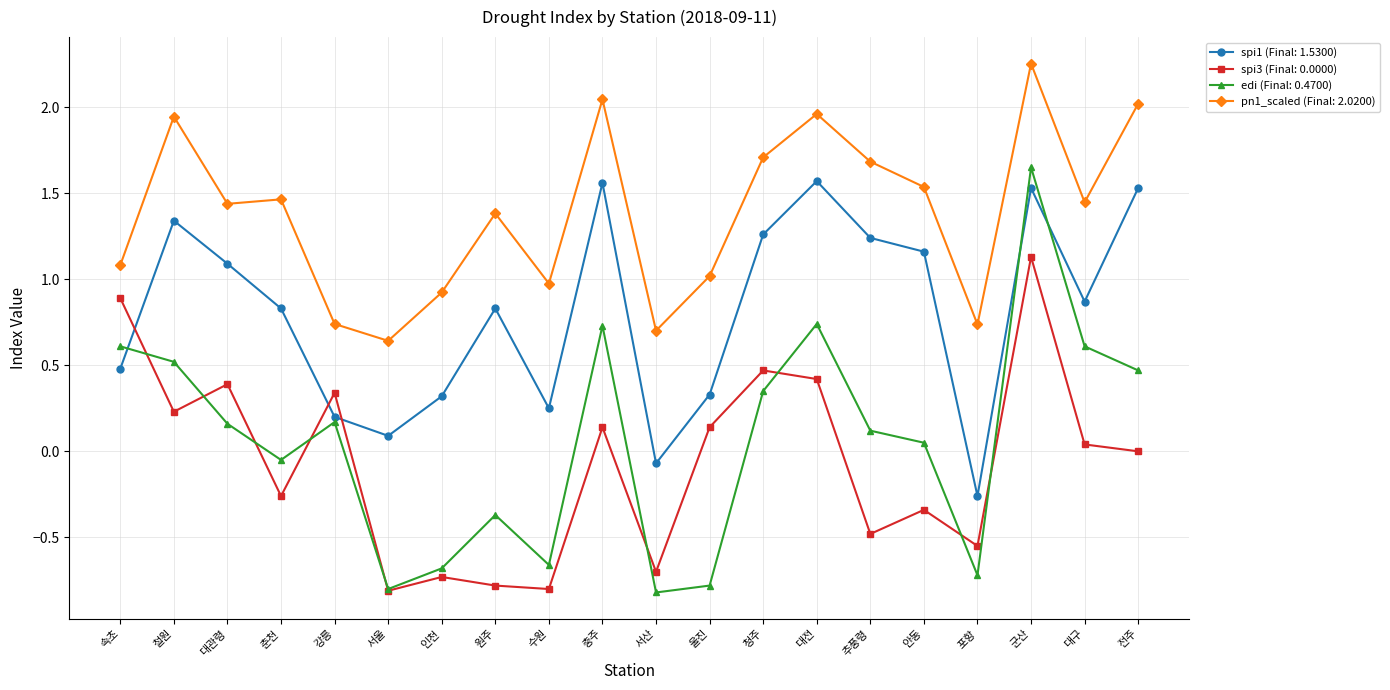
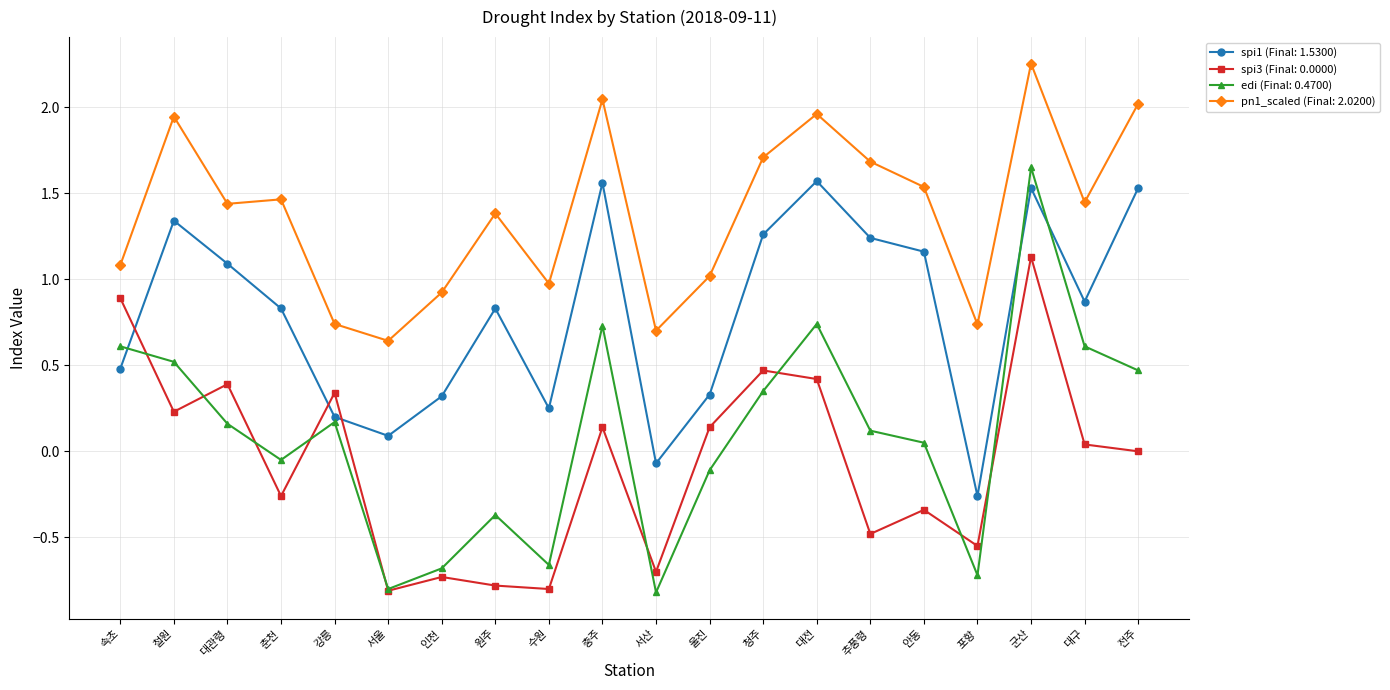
  {
    "spi1 (Final: 1.5300)": {
      "속초": 0.48,
      "철원": 1.34,
      "대관령": 1.09,
      "춘천": 0.83,
      "강릉": 0.20,
      "서울": 0.09,
      "인천": 0.32,
      "원주": 0.83,
      "수원": 0.25,
      "충주": 1.56,
      "서산": -0.07,
      "울진": 0.33,
      "청주": 1.26,
      "대전": 1.57,
      "추풍령": 1.24,
      "안동": 1.16,
      "포항": -0.26,
      "군산": 1.53,
      "대구": 0.87,
      "전주": 1.53
    },
    "spi3 (Final: 0.0000)": {
      "속초": 0.89,
      "철원": 0.23,
      "대관령": 0.39,
      "춘천": -0.26,
      "강릉": 0.34,
      "인천": -0.73,
      "원주": -0.78,
      "수원": -0.80,
      "충주": 0.14,
      "서산": -0.70,
      "울진": 0.14,
      "청주": 0.47,
      "대전": 0.42,
      "추풍령": -0.48,
      "안동": -0.34,
      "포항": -0.55,
      "군산": 1.13,
      "대구": 0.04,
      "전주": 0.00
    },
    "edi (Final: 0.4700)": {
      "속초": 0.61,
      "철원": 0.52,
      "대관령": 0.16,
      "춘천": -0.05,
      "강릉": 0.17,
      "인천": -0.68,
      "원주": -0.37,
      "수원": -0.66,
      "충주": 0.73,
      "서산": -0.82,
-     "울진": -0.78,
+     "울진": -0.11,
      "청주": 0.35,
      "대전": 0.74,
      "추풍령": 0.12,
      "안동": 0.05,
      "포항": -0.72,
      "군산": 1.65,
      "대구": 0.61,
      "전주": 0.47
    },
    "pn1_scaled (Final: 2.0200)": {
      "속초": 1.08,
      "철원": 1.95,
      "대관령": 1.44,
      "춘천": 1.46,
      "강릉": 0.74,
      "서울": 0.64,
      "인천": 0.92,
      "원주": 1.38,
      "수원": 0.98,
      "충주": 2.05,
      "서산": 0.70,
      "울진": 1.02,
      "청주": 1.71,
      "대전": 1.96,
      "추풍령": 1.68,
      "안동": 1.54,
      "포항": 0.74,
      "군산": 2.25,
      "대구": 1.45,
      "전주": 2.02
    }
  }
